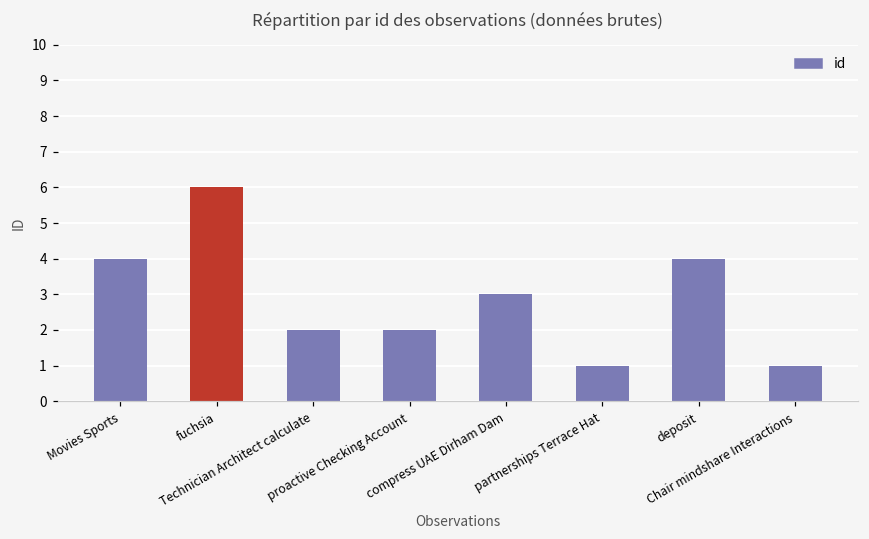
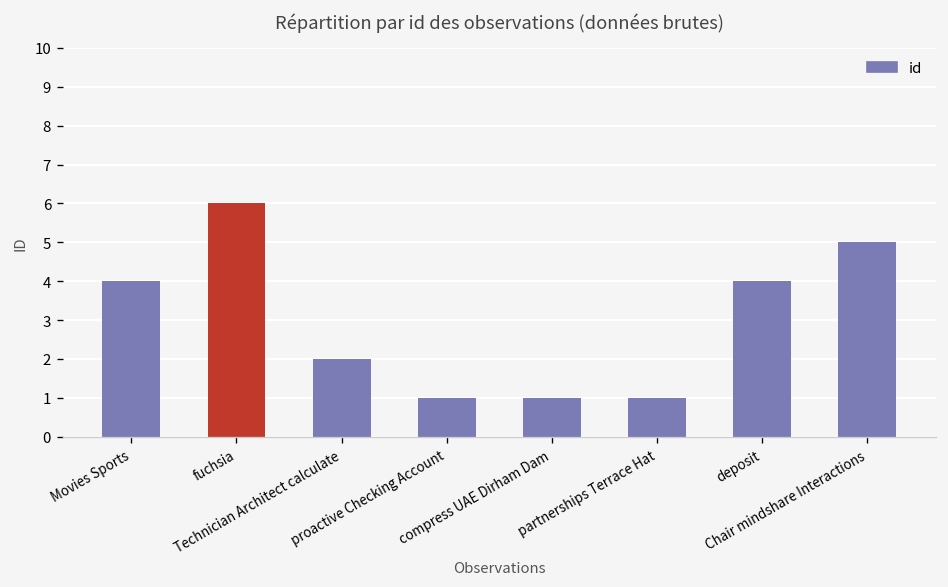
  {
    "Movies Sports": 4,
    "fuchsia": 6,
    "Technician Architect calculate": 2,
-   "proactive Checking Account": 2,
-   "compress UAE Dirham Dam": 3,
+   "proactive Checking Account": 1,
+   "compress UAE Dirham Dam": 1,
    "partnerships Terrace Hat": 1,
    "deposit": 4,
-   "Chair mindshare Interactions": 1
+   "Chair mindshare Interactions": 5
  }
